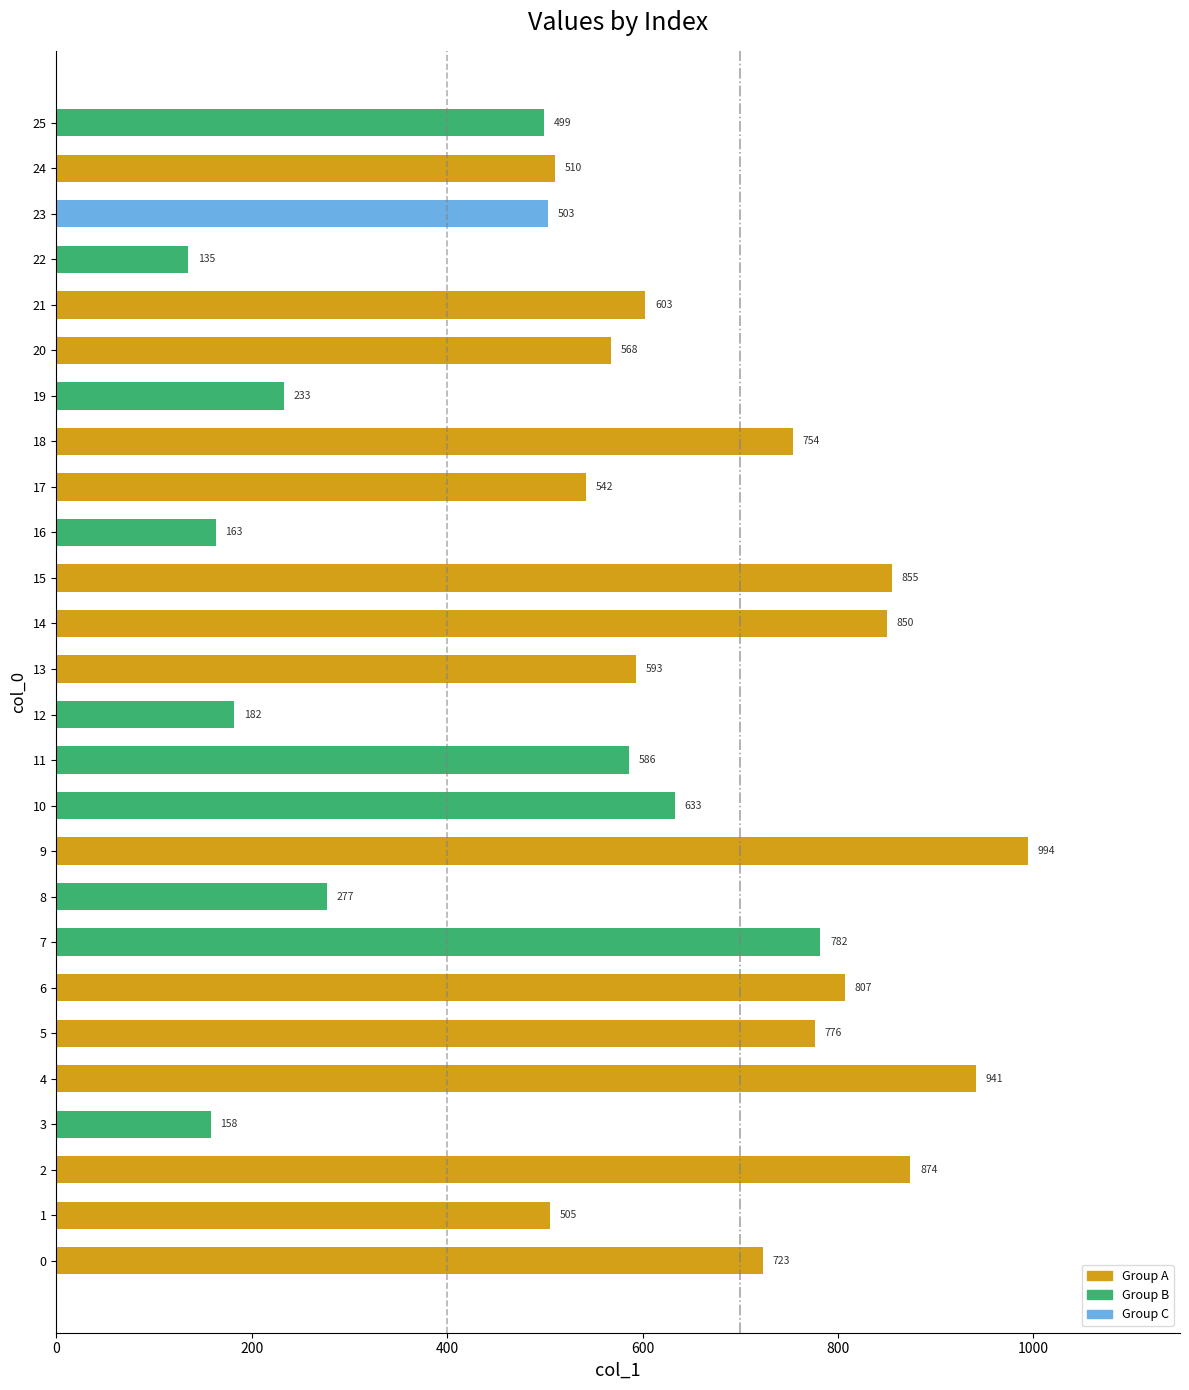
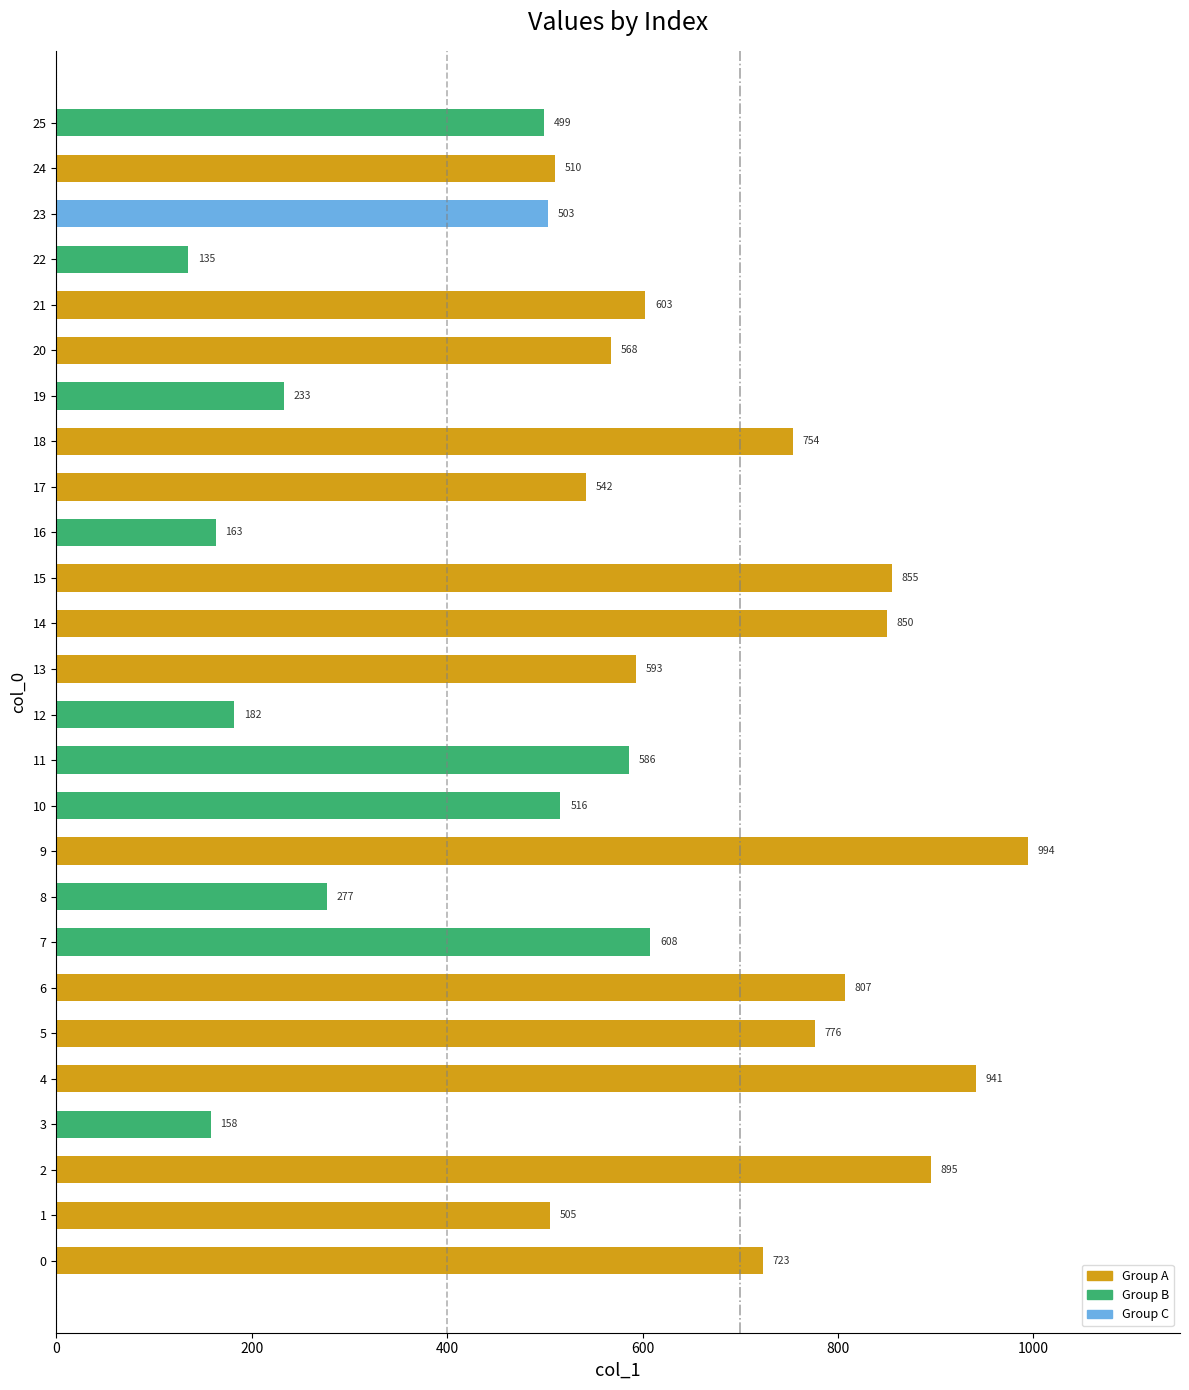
  {
    "25": 499,
    "24": 510,
    "23": 503,
    "22": 135,
    "21": 603,
    "20": 568,
    "19": 233,
    "18": 754,
    "17": 542,
    "16": 163,
    "15": 855,
    "14": 850,
    "13": 593,
    "12": 182,
    "11": 586,
-   "10": 633,
+   "10": 516,
    "9": 994,
    "8": 277,
-   "7": 782,
+   "7": 608,
    "6": 807,
    "5": 776,
    "4": 941,
    "3": 158,
-   "2": 874,
+   "2": 895,
    "1": 505,
    "0": 723
  }
